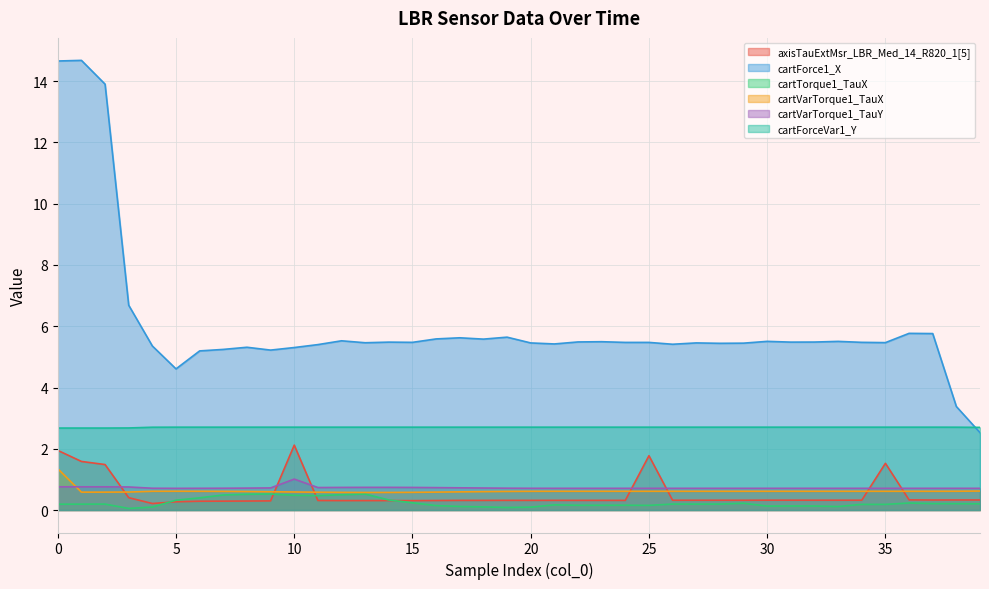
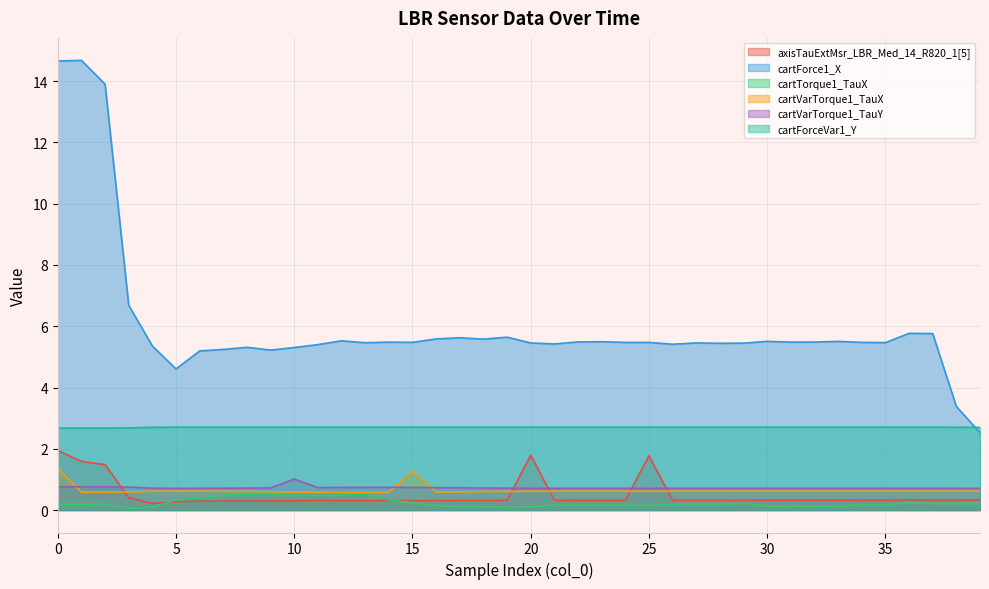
  {
    "axisTauExtMsr_LBR_Med_14_R820_1[5]": {
      "0": 1.9,
-     "10": 2.1,
-     "20": 0.3,
+     "10": 0.3,
+     "20": 1.8,
      "25": 1.8,
      "30": 0.3,
-     "35": 1.5
+     "35": 0.3
    },
    "cartVarTorque1_TauX": {
      "0": 1.3,
      "5": 0.6,
      "10": 0.6,
-     "15": 0.6,
+     "15": 1.3,
      "20": 0.6,
      "25": 0.6,
      "30": 0.6,
      "35": 0.6
    },
    "cartVarTorque1_TauY": {
      "0": 0.8,
      "5": 0.7,
      "10": 1.0,
      "15": 0.7,
      "20": 0.7,
      "25": 0.7,
      "30": 0.7,
      "35": 0.7
    }
  }
